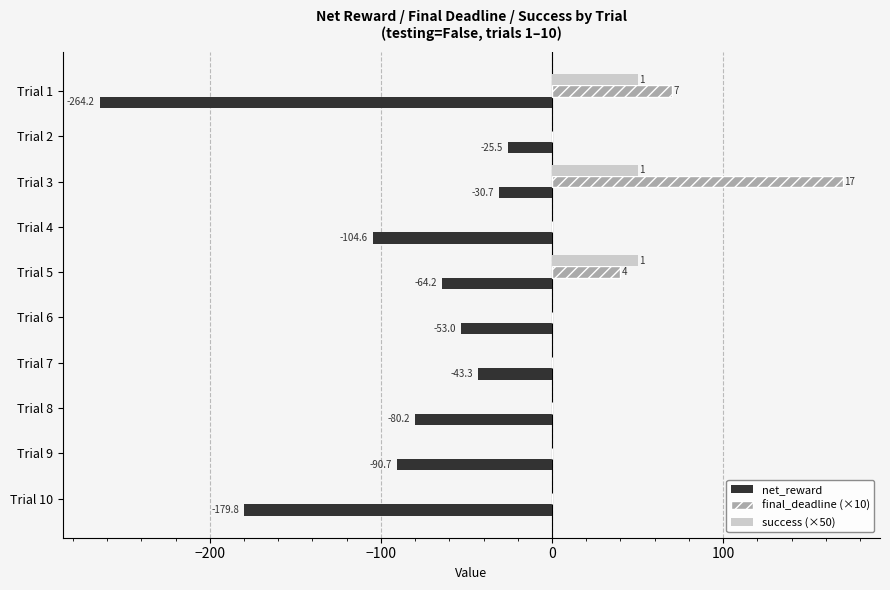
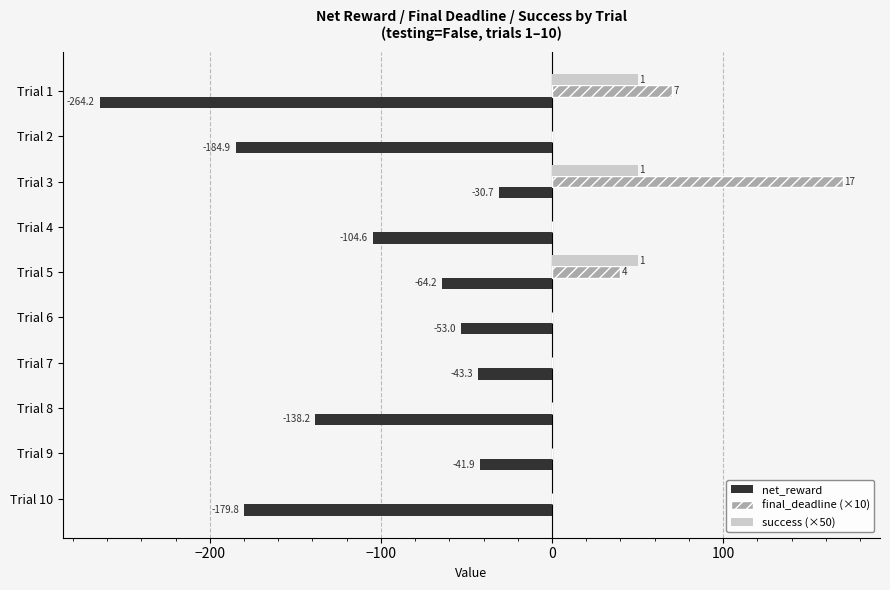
  {
    "net_reward": {
      "Trial 1": -264.2,
-     "Trial 2": -25.5,
+     "Trial 2": -184.9,
      "Trial 3": -30.7,
      "Trial 4": -104.6,
      "Trial 5": -64.2,
      "Trial 6": -53.0,
      "Trial 7": -43.3,
-     "Trial 8": -80.2,
-     "Trial 9": -90.7,
+     "Trial 8": -138.2,
+     "Trial 9": -41.9,
      "Trial 10": -179.8
    }
  }
